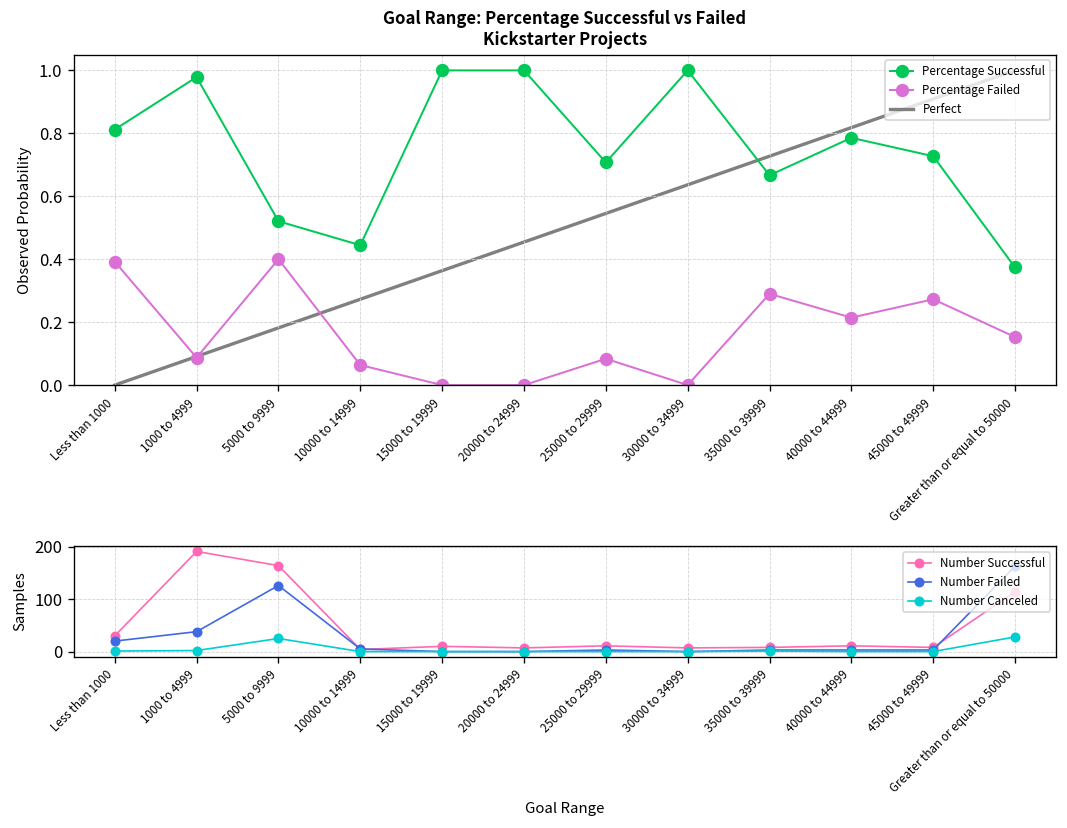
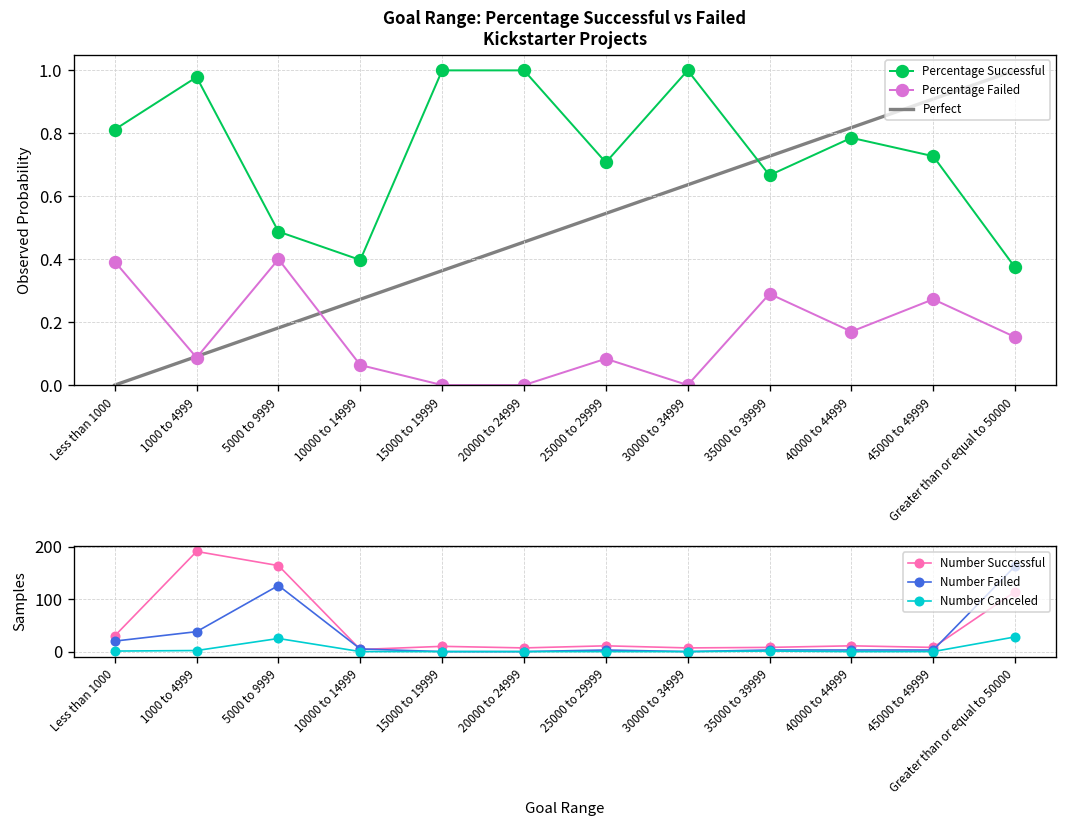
  {
    "Goal Range: Percentage Successful vs Failed Kickstarter Projects": {
      "Percentage Successful": {
        "Less than 1000": 0.81,
        "1000 to 4999": 0.98,
-       "5000 to 9999": 0.52,
-       "10000 to 14999": 0.44,
+       "5000 to 9999": 0.49,
+       "10000 to 14999": 0.40,
        "15000 to 19999": 1.00,
        "20000 to 24999": 1.00,
        "25000 to 29999": 0.71,
        "30000 to 34999": 1.00,
        "35000 to 39999": 0.67,
        "40000 to 44999": 0.79,
        "45000 to 49999": 0.73,
        "Greater than or equal to 50000": 0.37
      },
      "Percentage Failed": {
        "Less than 1000": 0.39,
        "1000 to 4999": 0.09,
        "5000 to 9999": 0.40,
        "10000 to 14999": 0.06,
        "15000 to 19999": 0.00,
        "20000 to 24999": 0.00,
        "25000 to 29999": 0.08,
        "30000 to 34999": 0.00,
        "35000 to 39999": 0.29,
-       "40000 to 44999": 0.21,
+       "40000 to 44999": 0.17,
        "45000 to 49999": 0.27,
        "Greater than or equal to 50000": 0.15
      },
      "Perfect": {
        "Less than 1000": 0.00
      }
    }
  }
